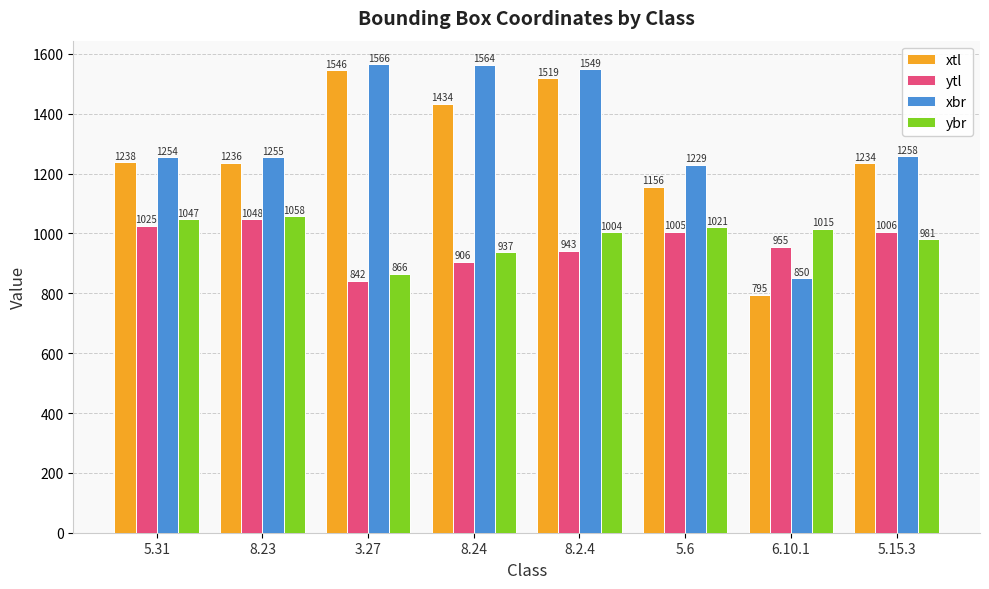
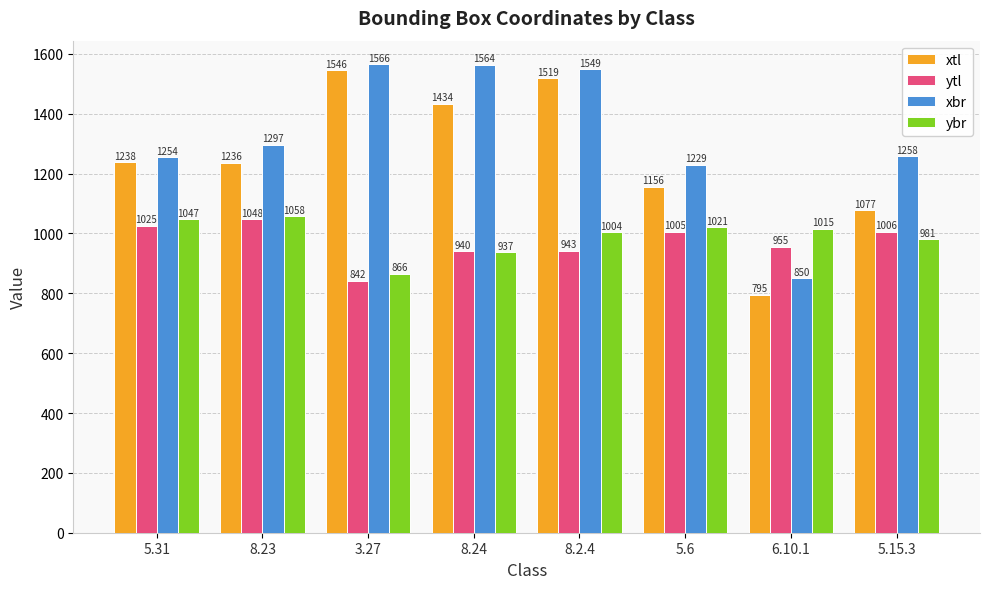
  {
    "xtl": {
      "5.31": 1238,
      "8.23": 1236,
      "3.27": 1546,
      "8.24": 1434,
      "8.2.4": 1519,
      "5.6": 1156,
      "6.10.1": 795,
-     "5.15.3": 1234
+     "5.15.3": 1077
    },
    "ytl": {
      "5.31": 1025,
      "8.23": 1048,
      "3.27": 842,
-     "8.24": 906,
+     "8.24": 940,
      "8.2.4": 943,
      "5.6": 1005,
      "6.10.1": 955,
      "5.15.3": 1006
    },
    "xbr": {
      "5.31": 1254,
-     "8.23": 1255,
+     "8.23": 1297,
      "3.27": 1566,
      "8.24": 1564,
      "8.2.4": 1549,
      "5.6": 1229,
      "6.10.1": 850,
      "5.15.3": 1258
    },
    "ybr": {
      "5.31": 1047,
      "8.23": 1058,
      "3.27": 866,
      "8.24": 937,
      "8.2.4": 1004,
      "5.6": 1021,
      "6.10.1": 1015,
      "5.15.3": 981
    }
  }
